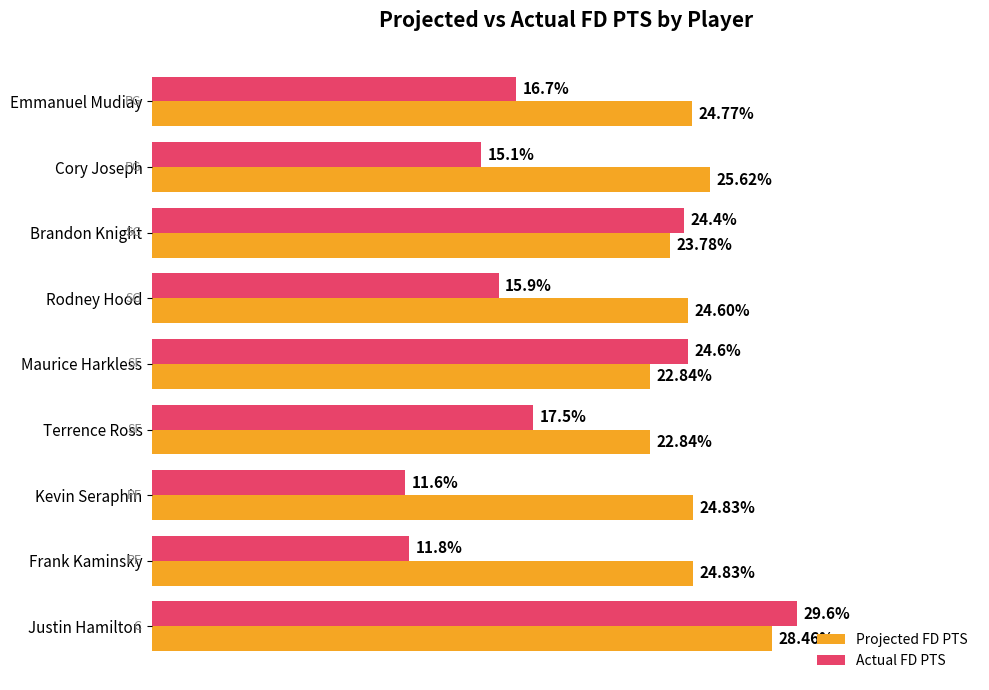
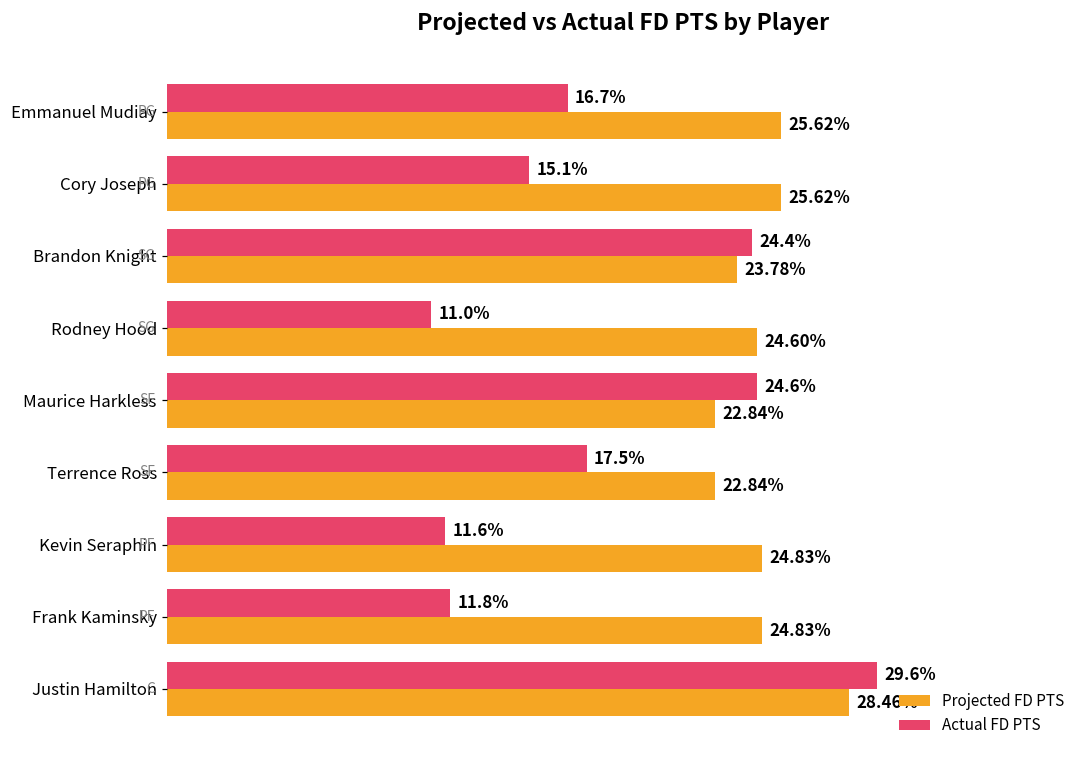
  {
    "Projected FD PTS": {
-     "Emmanuel Mudiay": "24.77%",
+     "Emmanuel Mudiay": "25.62%",
      "Cory Joseph": "25.62%",
      "Brandon Knight": "23.78%",
      "Rodney Hood": "24.60%",
      "Maurice Harkless": "22.84%",
      "Terrence Ross": "22.84%",
      "Kevin Seraphin": "24.83%",
      "Frank Kaminsky": "24.83%",
      "Justin Hamilton": "28.46%"
    },
    "Actual FD PTS": {
      "Emmanuel Mudiay": "16.7%",
      "Cory Joseph": "15.1%",
      "Brandon Knight": "24.4%",
-     "Rodney Hood": "15.9%",
+     "Rodney Hood": "11.0%",
      "Maurice Harkless": "24.6%",
      "Terrence Ross": "17.5%",
      "Kevin Seraphin": "11.6%",
      "Frank Kaminsky": "11.8%",
      "Justin Hamilton": "29.6%"
    }
  }
